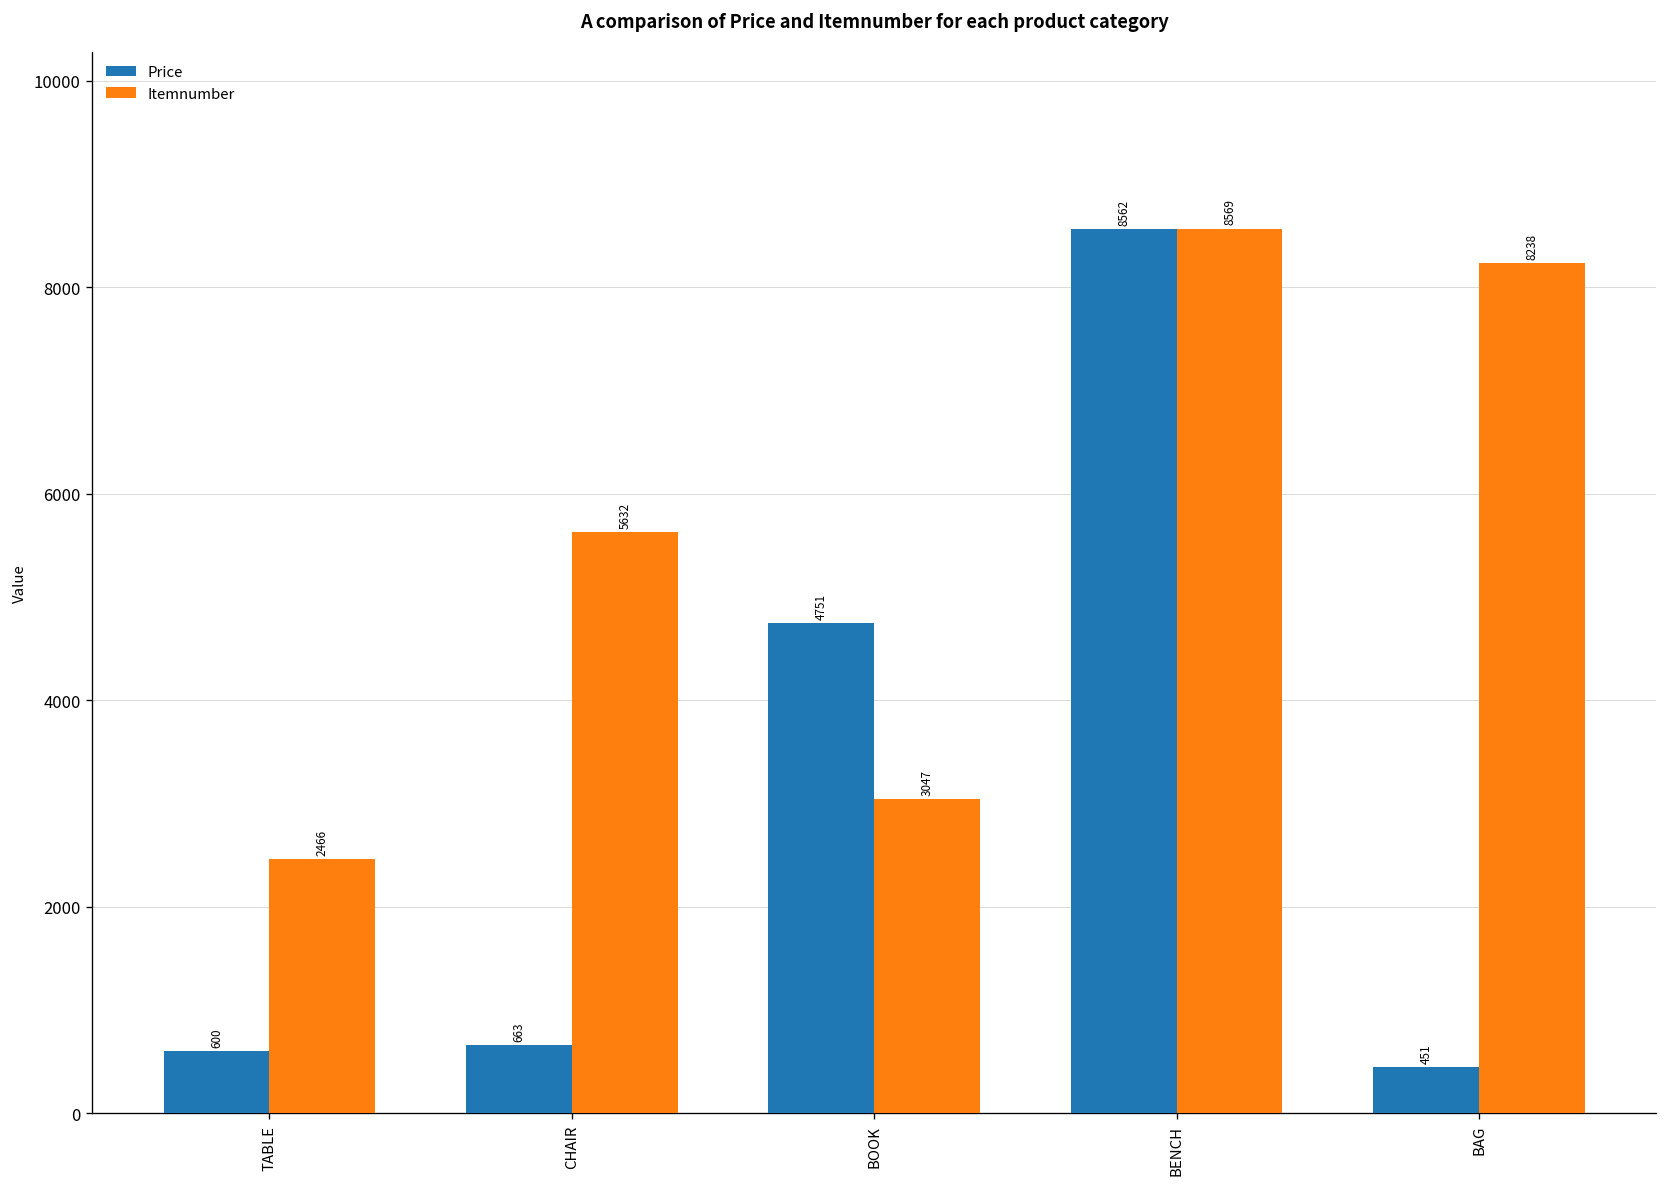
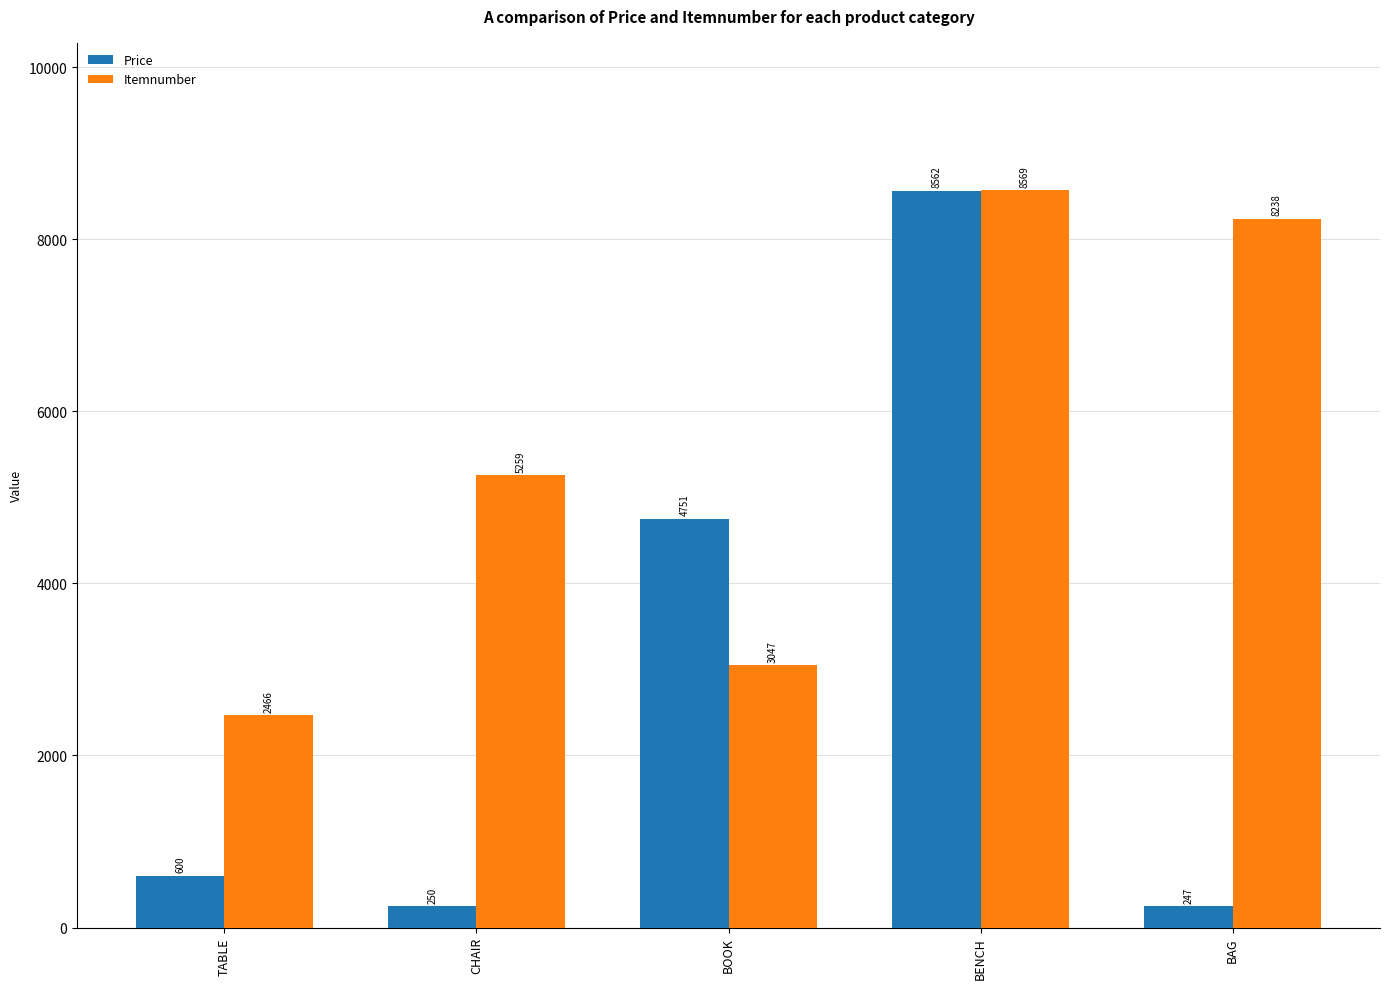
  {
    "Price": {
      "TABLE": 600,
-     "CHAIR": 663,
+     "CHAIR": 250,
      "BOOK": 4751,
      "BENCH": 8562,
-     "BAG": 451
+     "BAG": 247
    },
    "Itemnumber": {
      "TABLE": 2466,
-     "CHAIR": 5632,
+     "CHAIR": 5259,
      "BOOK": 3047,
      "BENCH": 8569,
      "BAG": 8238
    }
  }
